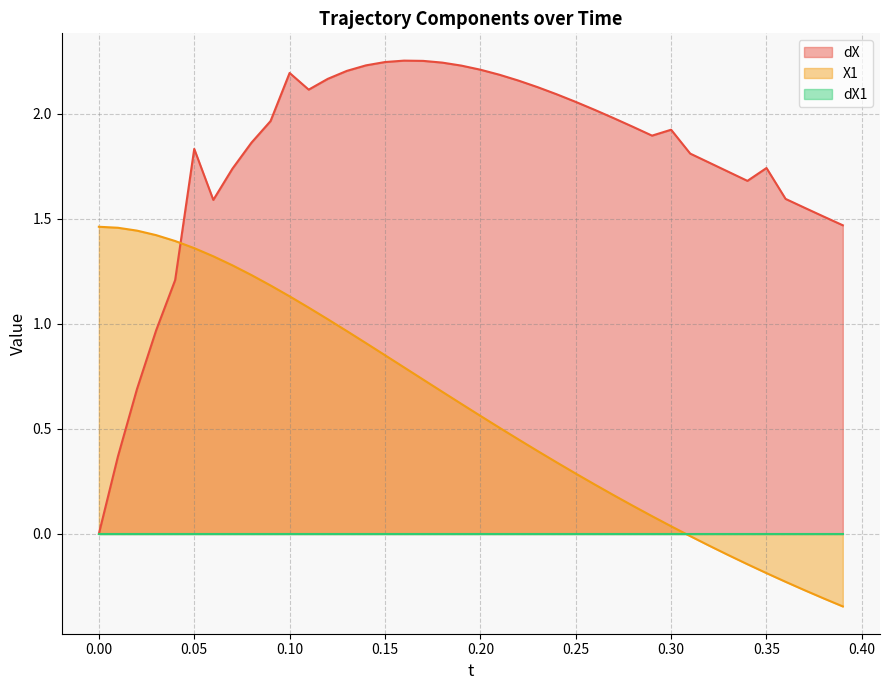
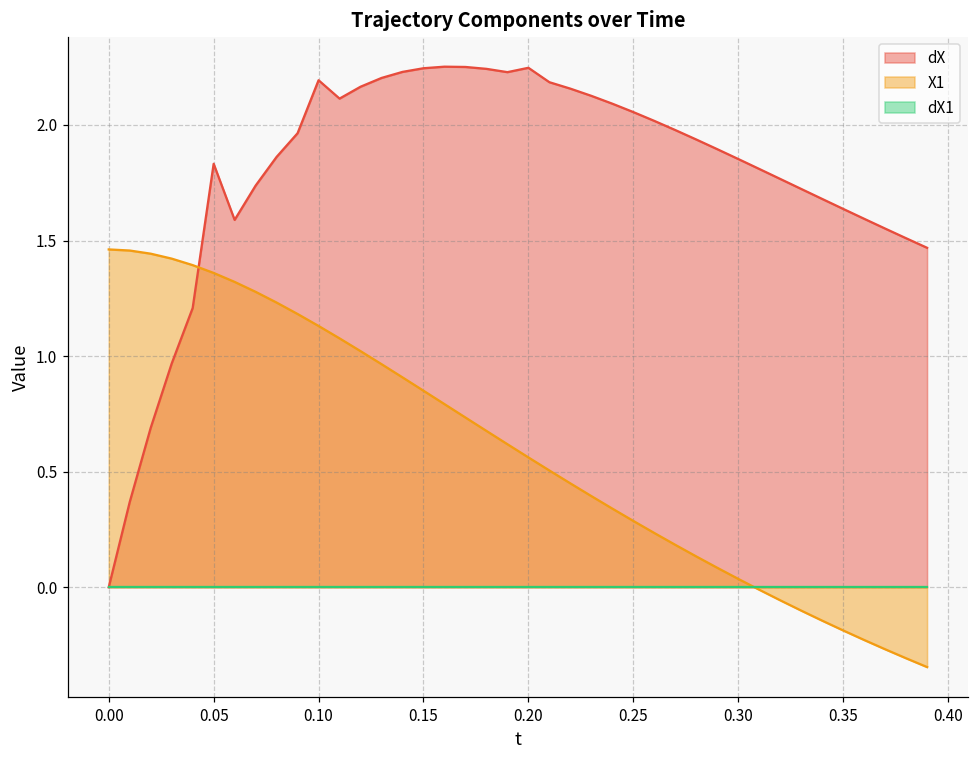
  {
    "dX": {
      "0.05": 1.83,
      "0.10": 2.19,
      "0.15": 2.25,
-     "0.20": 2.21,
+     "0.20": 2.25,
      "0.25": 2.06,
-     "0.30": 1.92,
-     "0.35": 1.74
+     "0.30": 1.85,
+     "0.35": 1.64
    },
    "dX1": {
      "0.05": 0.00,
      "0.10": 0.00,
      "0.15": 0.00,
      "0.20": 0.00,
      "0.25": 0.00,
      "0.30": 0.00
    }
  }
